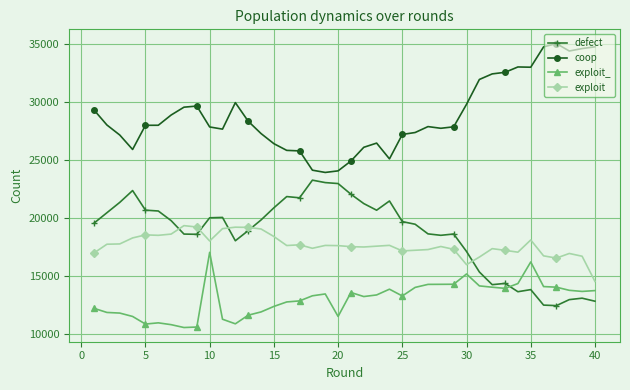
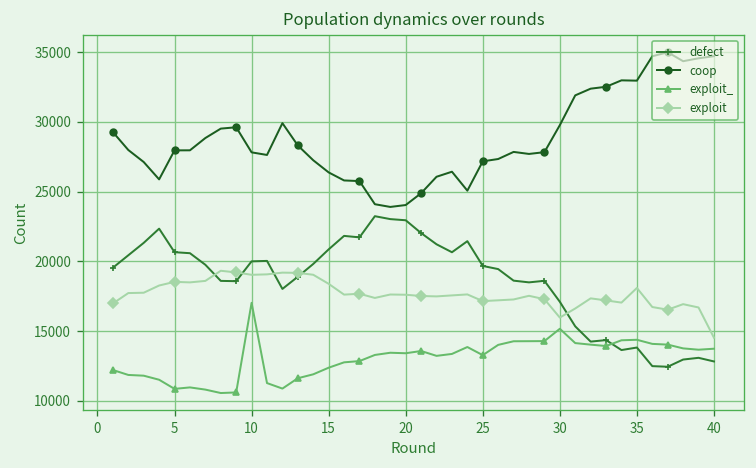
  {
    "exploit_": {
      "5": 10900,
      "10": 17000,
      "15": 12400,
-     "20": 11500,
+     "20": 13400,
      "25": 13300,
      "30": 15200,
-     "35": 16200,
+     "35": 14400,
      "40": 13700
    },
    "exploit": {
      "5": 18500,
-     "10": 18000,
+     "10": 19000,
      "15": 18400,
      "20": 17600,
      "25": 17100,
      "30": 16000,
      "35": 18100,
      "40": 14500
    }
  }
